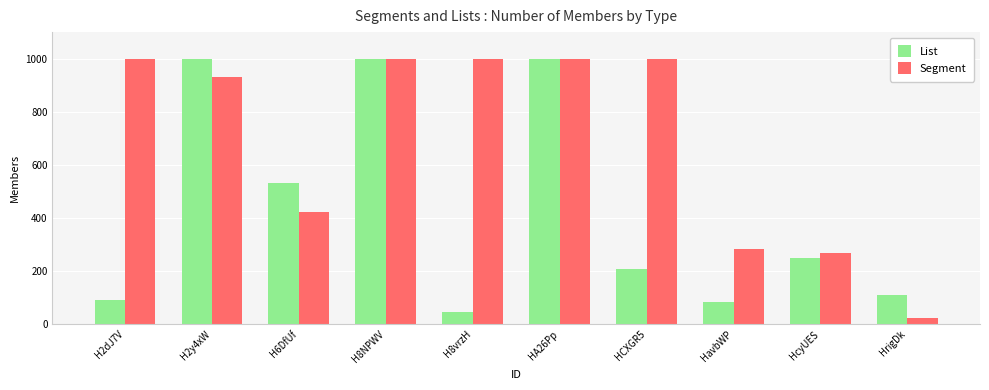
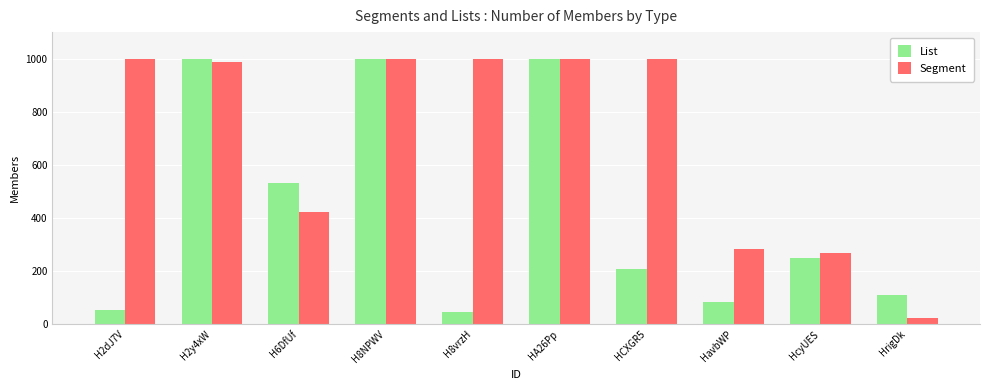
  {
    "List": {
-     "H2dJ7V": 90,
+     "H2dJ7V": 50,
      "H2y4xW": 1000,
      "H6DfUf": 530,
      "H8NPWV": 1000,
      "H8vrzH": 50,
      "HA26Pp": 1000,
      "HCXGR5": 210,
      "HavbWP": 80,
      "HcyUES": 250,
      "HrigDk": 110
    },
    "Segment": {
      "H2dJ7V": 1000,
-     "H2y4xW": 930,
+     "H2y4xW": 990,
      "H6DfUf": 420,
      "H8NPWV": 1000,
      "H8vrzH": 1000,
      "HA26Pp": 1000,
      "HCXGR5": 1000,
      "HavbWP": 280,
      "HcyUES": 270,
      "HrigDk": 20
    }
  }
